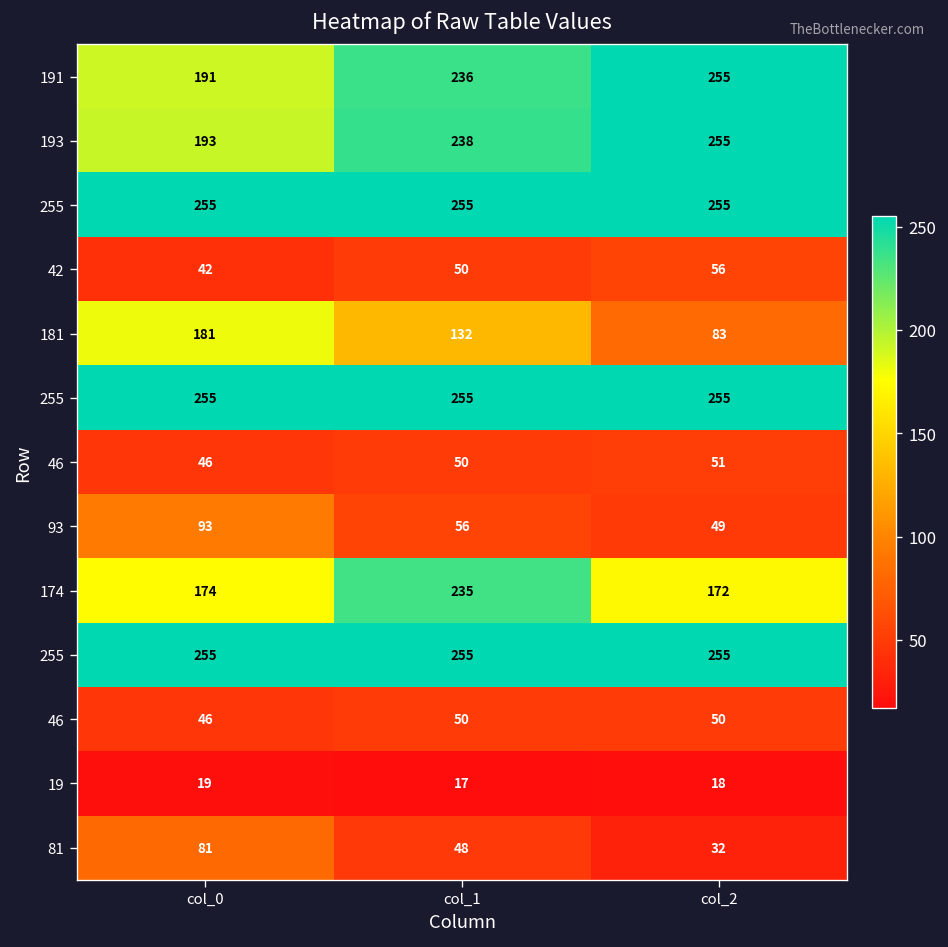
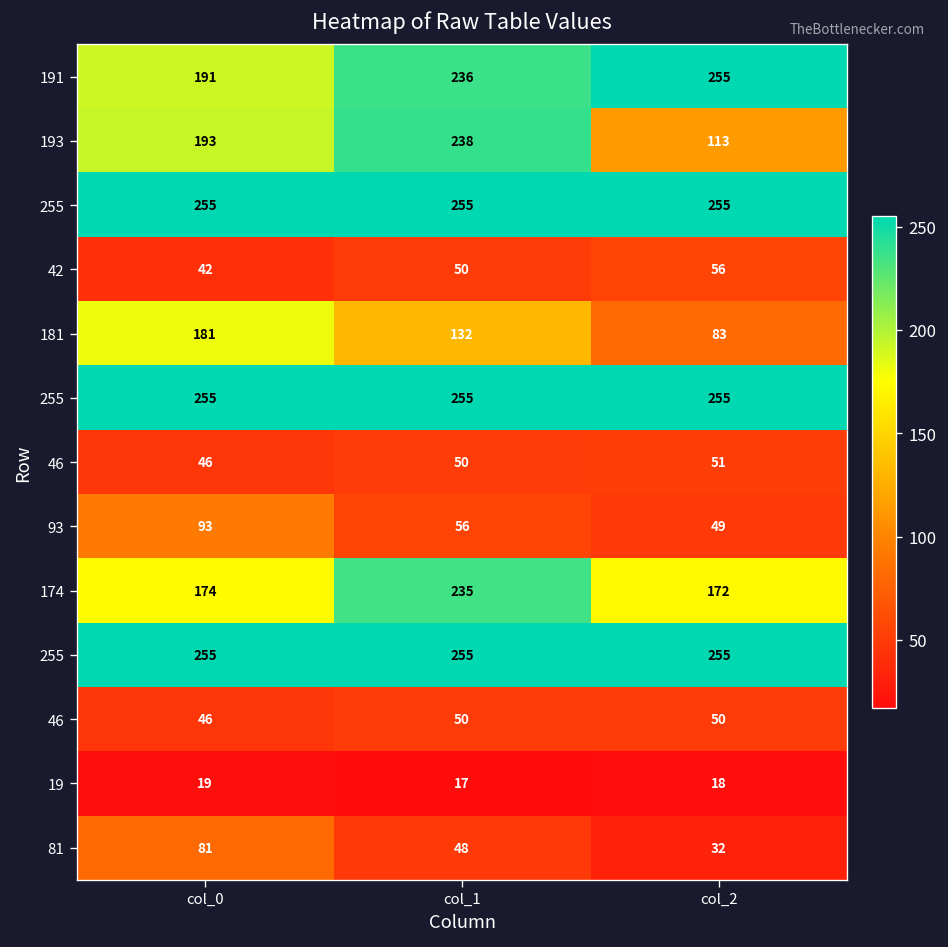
  {
    "191": {
      "col_0": 191,
      "col_1": 236,
      "col_2": 255
    },
    "193": {
      "col_0": 193,
      "col_1": 238,
-     "col_2": 255
+     "col_2": 113
    },
    "42": {
      "col_0": 42,
      "col_1": 50,
      "col_2": 56
    },
    "181": {
      "col_0": 181,
      "col_1": 132,
      "col_2": 83
    },
    "93": {
      "col_0": 93,
      "col_1": 56,
      "col_2": 49
    },
    "174": {
      "col_0": 174,
      "col_1": 235,
      "col_2": 172
    },
    "19": {
      "col_0": 19,
      "col_1": 17,
      "col_2": 18
    },
    "81": {
      "col_0": 81,
      "col_1": 48,
      "col_2": 32
    }
  }
